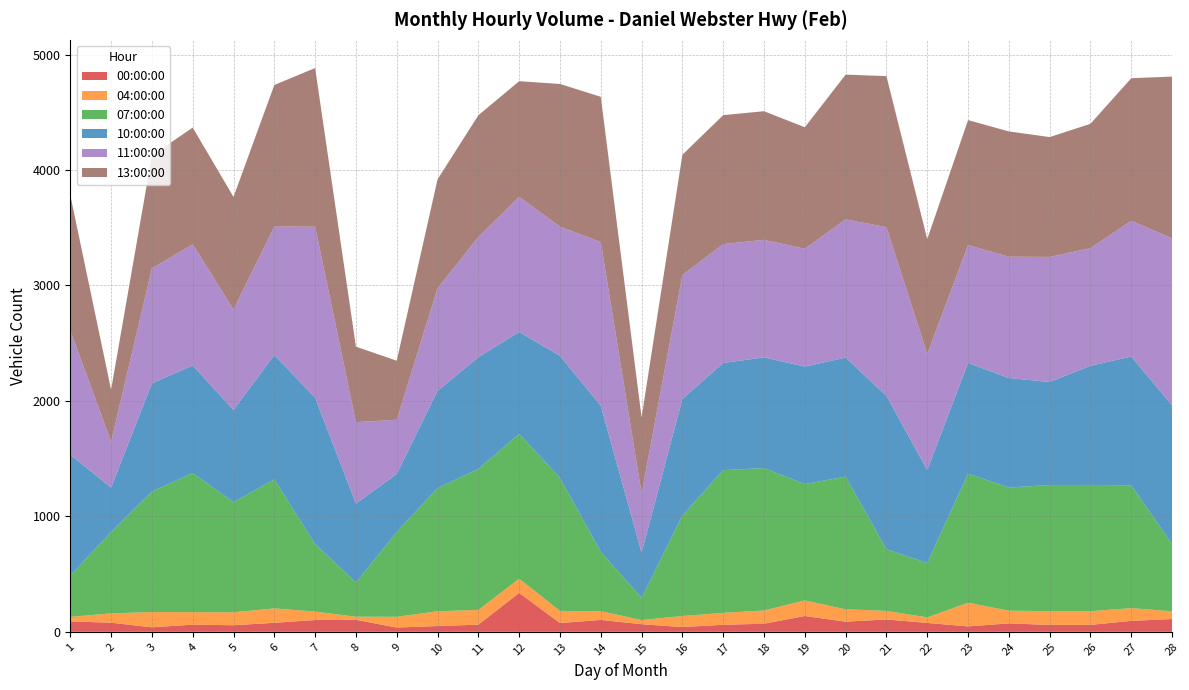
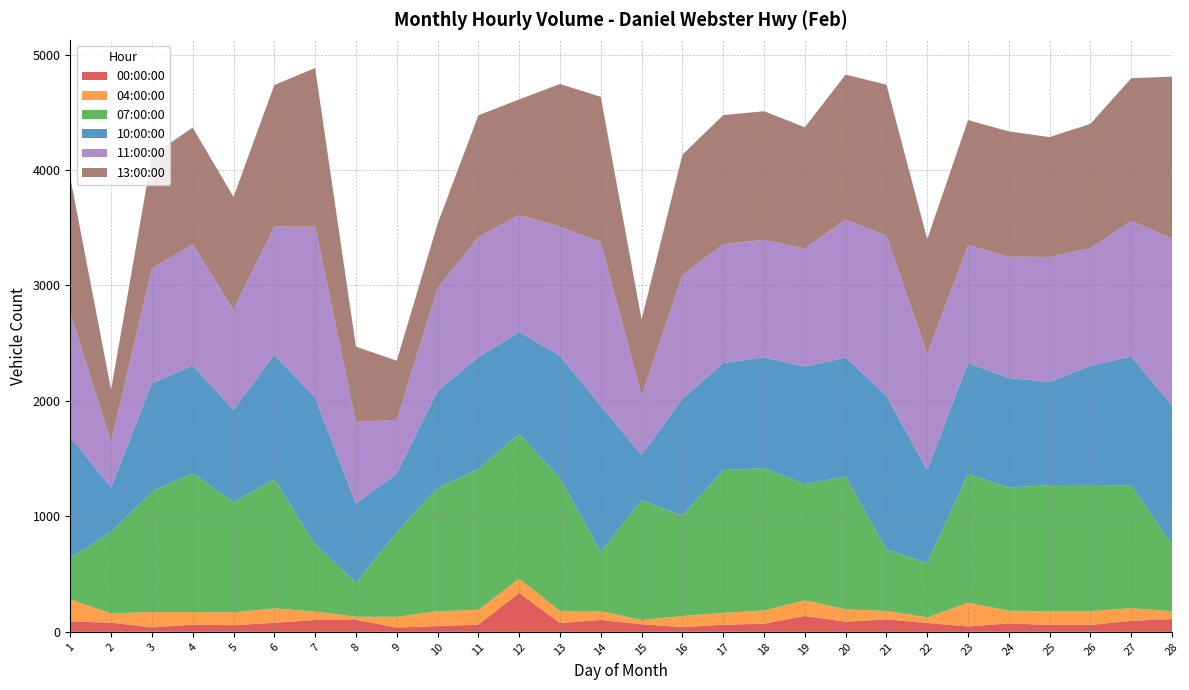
  {
    "00:00:00": {
      "1": 90,
      "2": 80,
      "3": 40,
      "4": 60,
      "5": 60,
      "6": 80,
      "7": 100,
      "8": 100,
      "9": 40,
      "10": 50,
      "11": 60,
      "12": 340,
      "13": 80,
      "14": 100,
      "15": 70,
      "16": 40,
      "17": 60,
      "18": 70,
      "19": 140,
      "20": 90,
      "21": 110,
      "22": 80,
      "23": 50,
      "24": 70,
      "25": 60,
      "26": 60,
      "27": 100,
      "28": 110
    },
    "04:00:00": {
-     "1": 40,
+     "1": 190,
      "2": 80,
      "3": 130,
      "4": 110,
      "5": 110,
      "6": 130,
      "7": 70,
      "8": 30,
      "9": 90,
      "10": 130,
      "11": 130,
      "12": 120,
      "13": 110,
      "14": 80,
      "15": 40,
      "16": 100,
      "17": 100,
      "18": 120,
      "19": 140,
      "20": 110,
      "21": 70,
      "22": 50,
      "23": 210,
      "24": 110,
      "25": 120,
      "26": 120,
      "27": 110,
      "28": 70
    },
    "07:00:00": {
      "1": 360,
      "2": 710,
      "3": 1040,
      "4": 1210,
      "5": 950,
      "6": 1120,
      "7": 590,
      "8": 300,
      "9": 730,
      "10": 1070,
      "11": 1220,
      "12": 1250,
      "13": 1150,
      "14": 510,
-     "15": 190,
+     "15": 1040,
      "16": 870,
      "17": 1240,
      "18": 1230,
      "19": 1010,
      "20": 1150,
      "21": 530,
      "22": 470,
      "23": 1120,
      "24": 1070,
      "25": 1090,
      "26": 1090,
      "27": 1060,
      "28": 580
    },
    "10:00:00": {
      "1": 1050,
      "2": 380,
      "3": 940,
      "4": 930,
      "5": 800,
      "6": 1080,
      "7": 1270,
      "8": 680,
      "9": 500,
      "10": 840,
      "11": 970,
      "12": 880,
      "13": 1060,
      "14": 1270,
      "15": 390,
      "16": 1010,
      "17": 930,
      "18": 960,
      "19": 1020,
      "20": 1030,
      "21": 1330,
      "22": 810,
      "23": 960,
      "24": 950,
      "25": 890,
      "26": 1030,
      "27": 1120,
      "28": 1200
    },
    "11:00:00": {
      "1": 1080,
      "2": 400,
      "3": 1000,
      "4": 1050,
      "5": 870,
      "6": 1110,
      "7": 1480,
      "8": 710,
      "9": 470,
      "10": 890,
      "11": 1040,
-     "12": 1170,
+     "12": 1010,
      "13": 1120,
      "14": 1420,
      "15": 510,
      "16": 1070,
      "17": 1030,
      "18": 1020,
      "19": 1020,
      "20": 1200,
-     "21": 1460,
+     "21": 1390,
      "22": 1010,
      "23": 1020,
      "24": 1050,
      "25": 1080,
      "26": 1020,
      "27": 1180,
      "28": 1450
    },
    "13:00:00": {
      "1": 1170,
      "2": 450,
      "4": 1010,
      "5": 980,
      "6": 1230,
      "7": 1370,
      "8": 650,
      "9": 510,
-     "10": 940,
+     "10": 560,
      "11": 1050,
      "12": 1000,
      "13": 1240,
      "14": 1260,
      "15": 660,
      "16": 1040,
      "17": 1120,
      "18": 1110,
      "19": 1050,
      "20": 1250,
      "21": 1310,
      "22": 990,
      "23": 1080,
      "24": 1090,
      "25": 1040,
      "26": 1080,
      "27": 1240,
      "28": 1400
    }
  }
